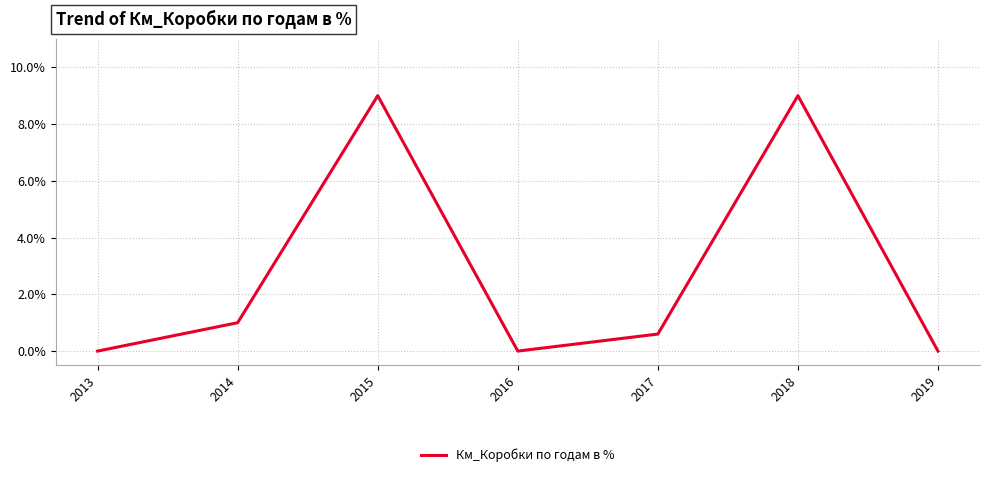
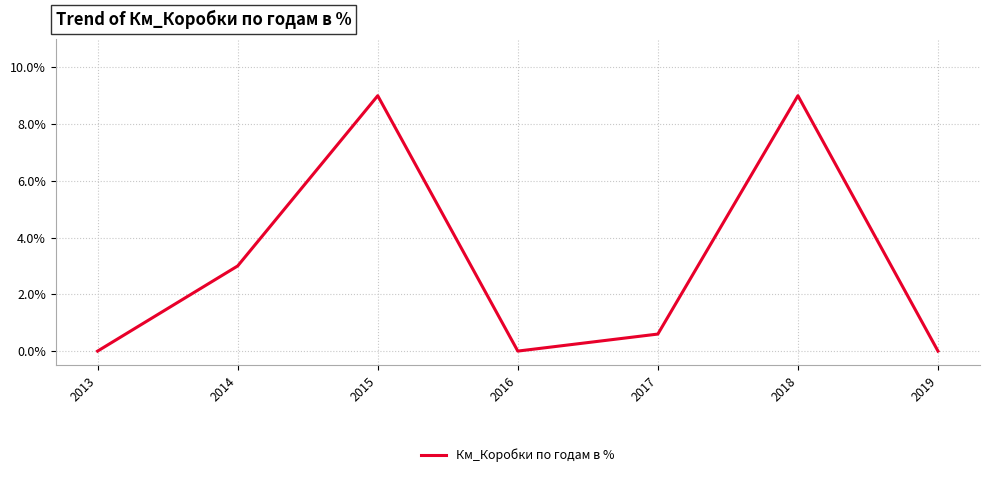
  {
    "2013": "0.0%",
-   "2014": "1.0%",
+   "2014": "3.0%",
    "2015": "9.0%",
    "2016": "0.0%",
    "2017": "0.6%",
    "2018": "9.0%",
    "2019": "0.0%"
  }
